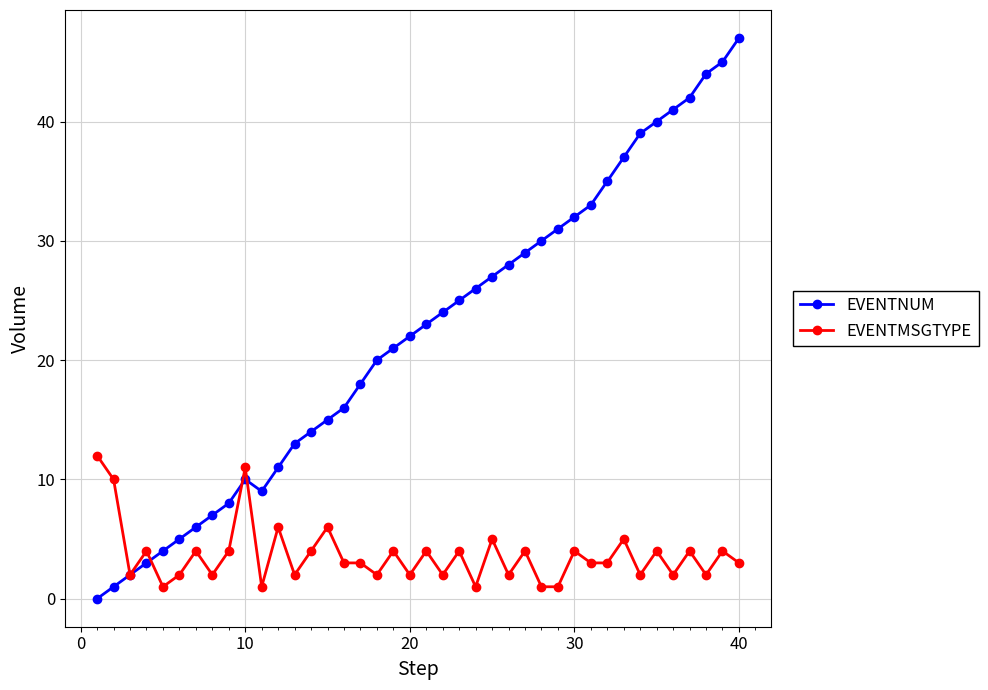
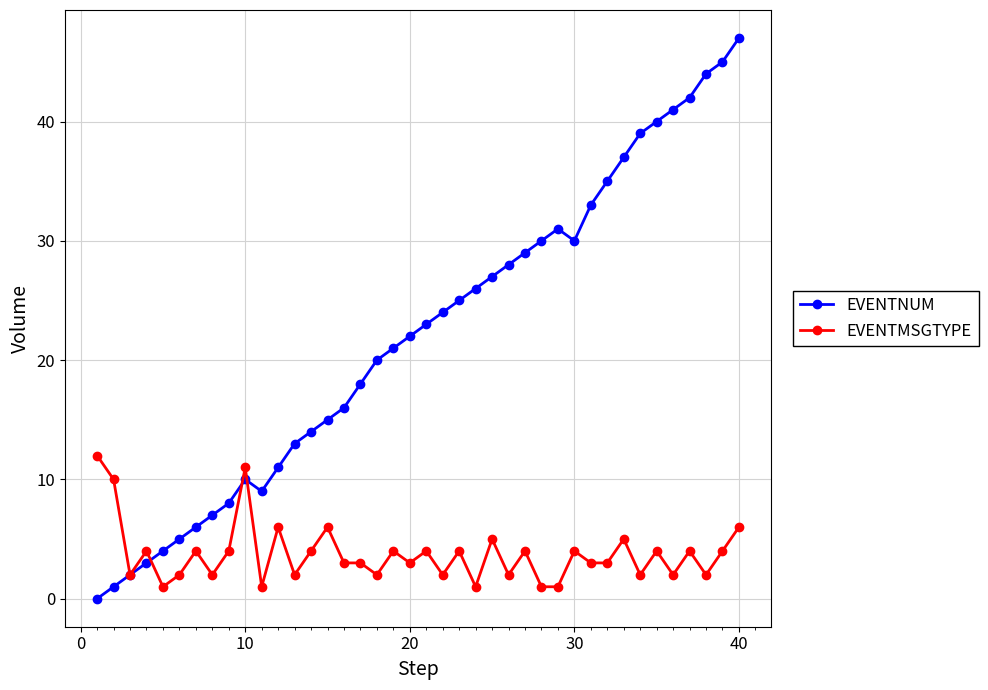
  {
    "EVENTNUM": {
      "10": 10,
      "20": 22,
-     "30": 32,
+     "30": 30,
      "40": 47
    },
    "EVENTMSGTYPE": {
      "10": 11,
-     "20": 2,
+     "20": 3,
      "30": 4,
-     "40": 3
+     "40": 6
    }
  }
